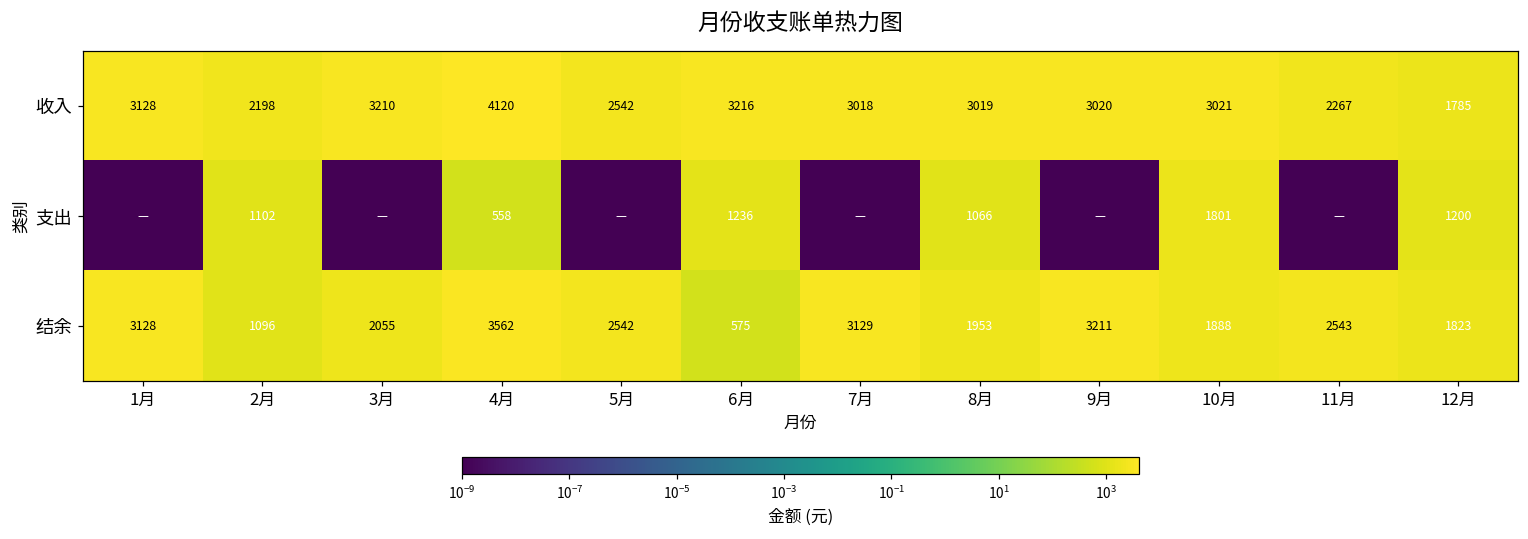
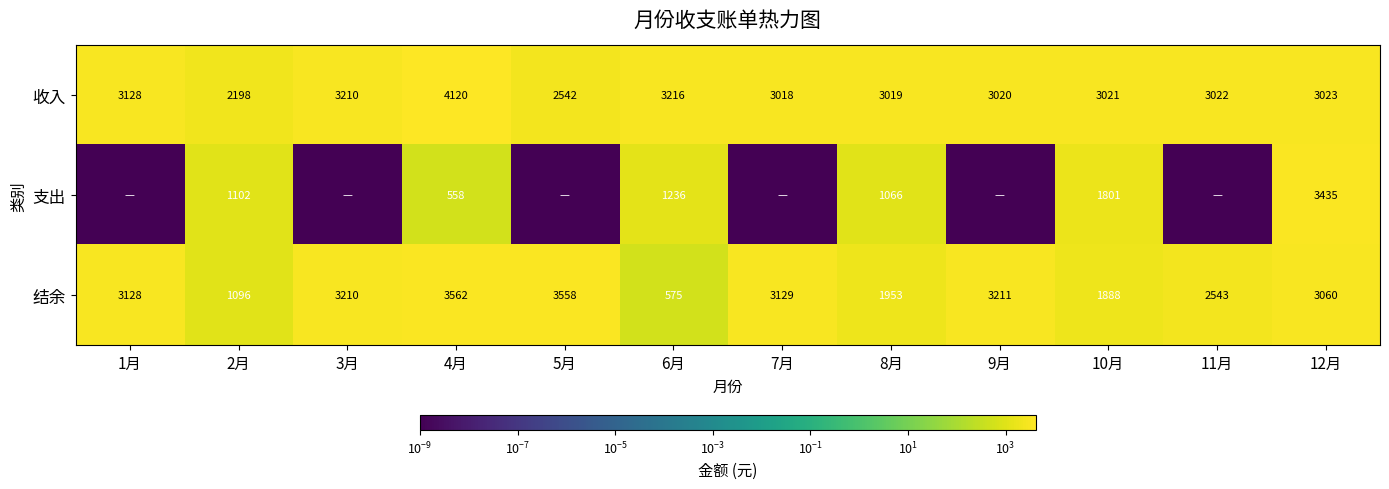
  {
    "收入": {
      "1月": 3128,
      "2月": 2198,
      "3月": 3210,
      "4月": 4120,
      "5月": 2542,
      "6月": 3216,
      "7月": 3018,
      "8月": 3019,
      "9月": 3020,
      "10月": 3021,
-     "11月": 2267,
-     "12月": 1785
+     "11月": 3022,
+     "12月": 3023
    },
    "支出": {
      "2月": 1102,
      "4月": 558,
      "6月": 1236,
      "8月": 1066,
      "10月": 1801,
-     "12月": 1200
+     "12月": 3435
    },
    "结余": {
      "1月": 3128,
      "2月": 1096,
-     "3月": 2055,
+     "3月": 3210,
      "4月": 3562,
-     "5月": 2542,
+     "5月": 3558,
      "6月": 575,
      "7月": 3129,
      "8月": 1953,
      "9月": 3211,
      "10月": 1888,
      "11月": 2543,
-     "12月": 1823
+     "12月": 3060
    }
  }
